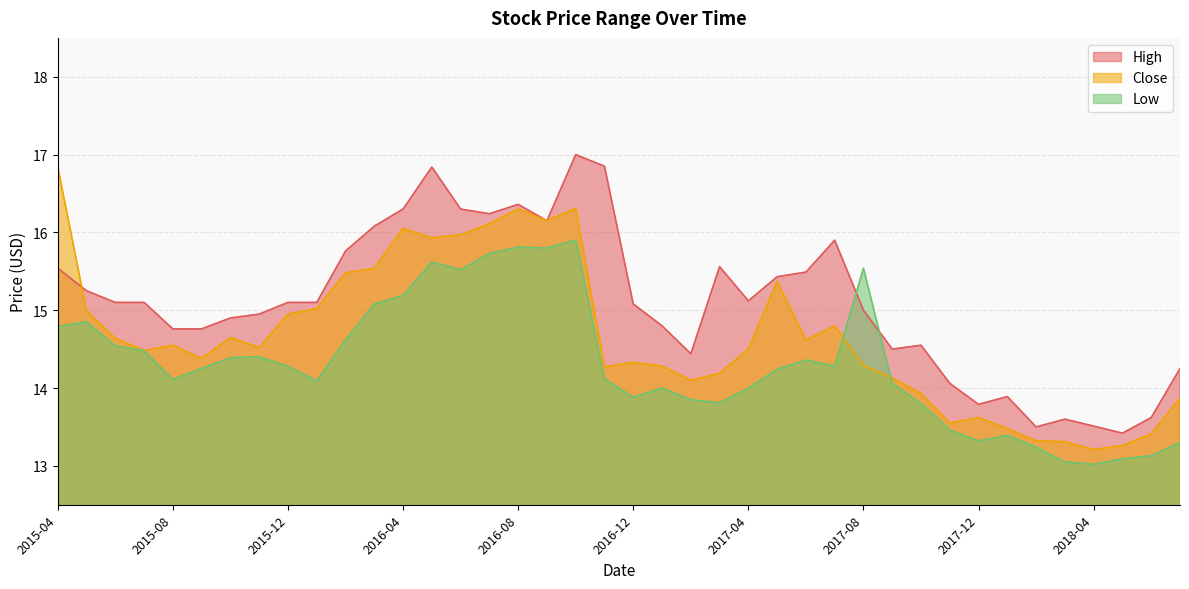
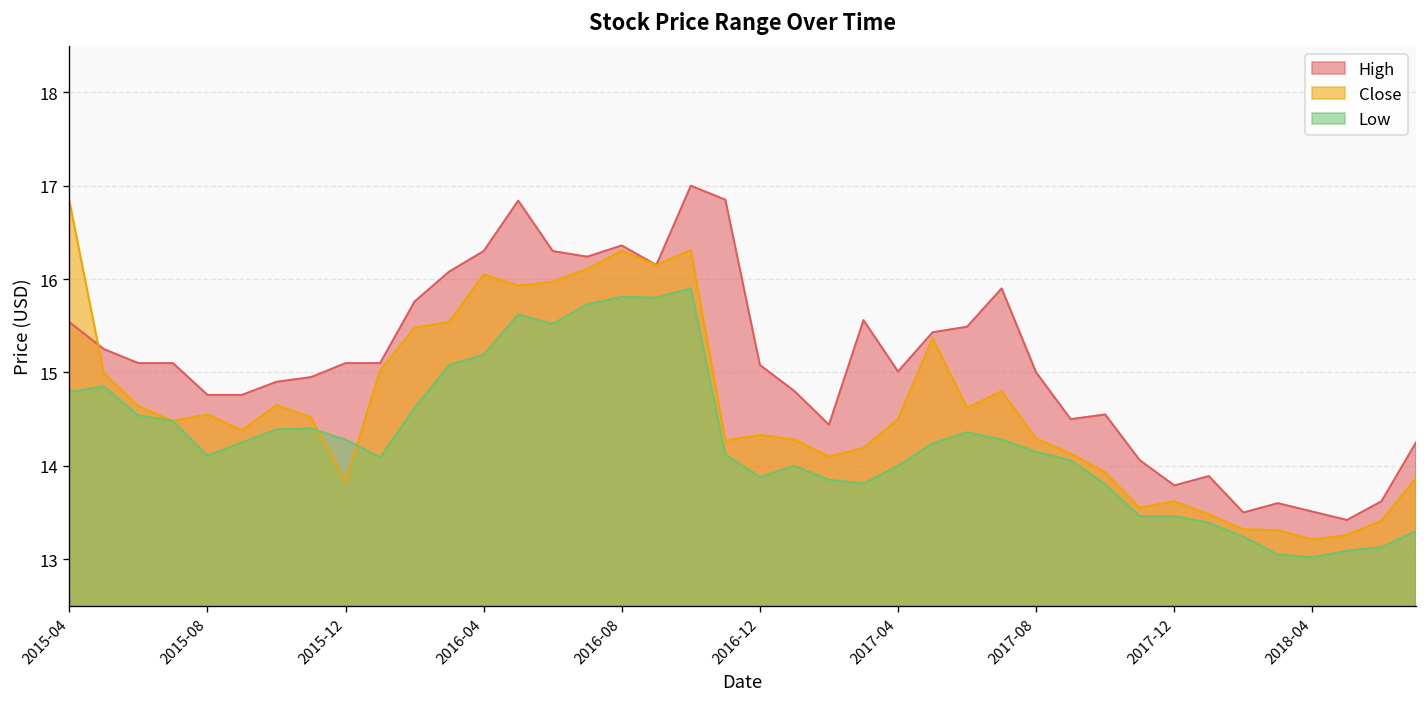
  {
    "High": {
      "2015-04": 15.5,
      "2015-08": 14.8,
      "2015-12": 15.1,
      "2016-04": 16.3,
      "2016-08": 16.4,
      "2016-12": 15.1,
-     "2017-04": 15.1,
+     "2017-04": 15.0,
      "2017-08": 15.0,
      "2017-12": 13.8,
      "2018-04": 13.5
    },
    "Close": {
      "2015-04": 16.8,
      "2015-08": 14.6,
-     "2015-12": 15.0,
+     "2015-12": 13.8,
      "2016-04": 16.0,
      "2016-08": 16.3,
      "2016-12": 14.3,
      "2017-04": 14.5,
      "2017-08": 14.3,
      "2017-12": 13.6,
      "2018-04": 13.2
    },
    "Low": {
      "2015-04": 14.8,
      "2015-08": 14.1,
      "2015-12": 14.3,
      "2016-04": 15.2,
      "2016-08": 15.8,
      "2016-12": 13.9,
      "2017-04": 14.0,
-     "2017-08": 15.5,
-     "2017-12": 13.3,
+     "2017-08": 14.2,
+     "2017-12": 13.5,
      "2018-04": 13.0
    }
  }
